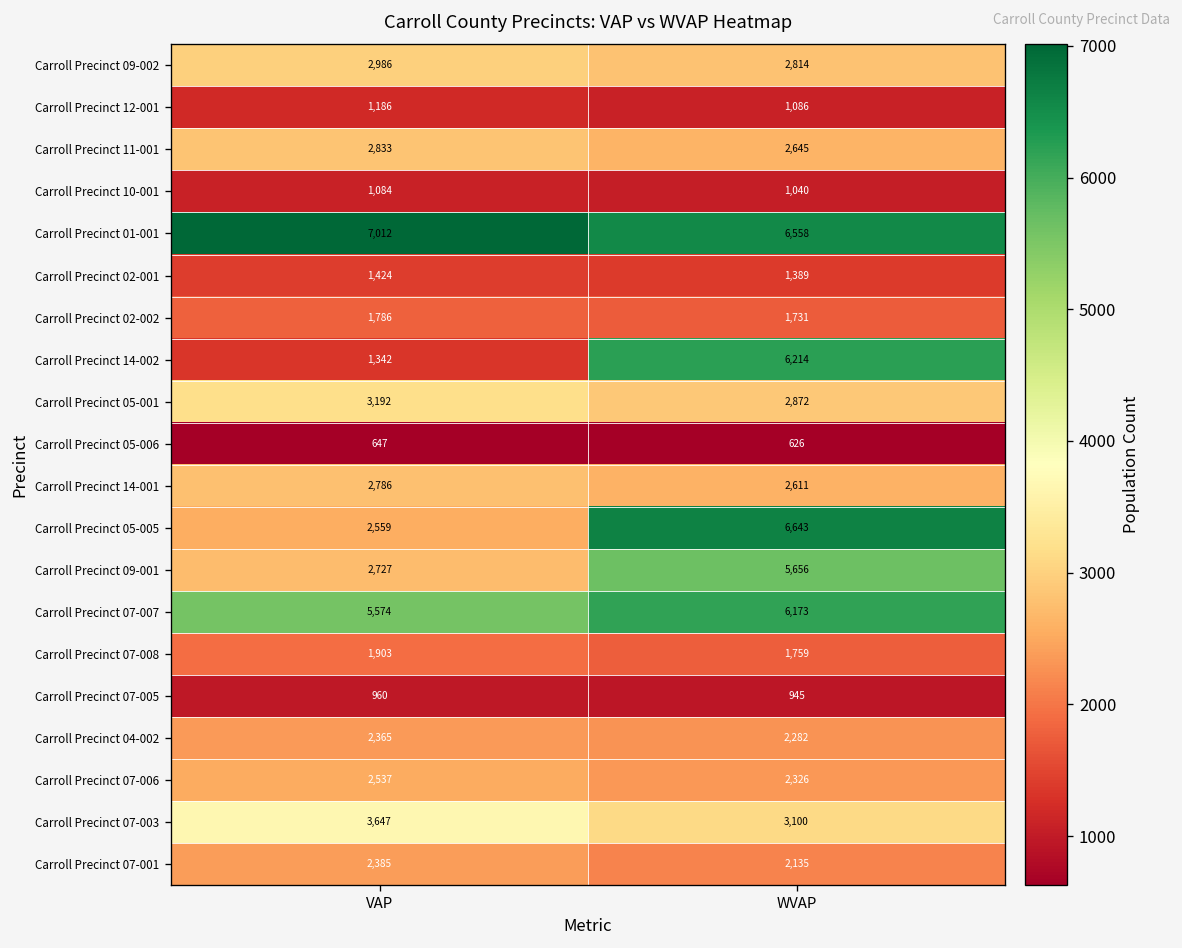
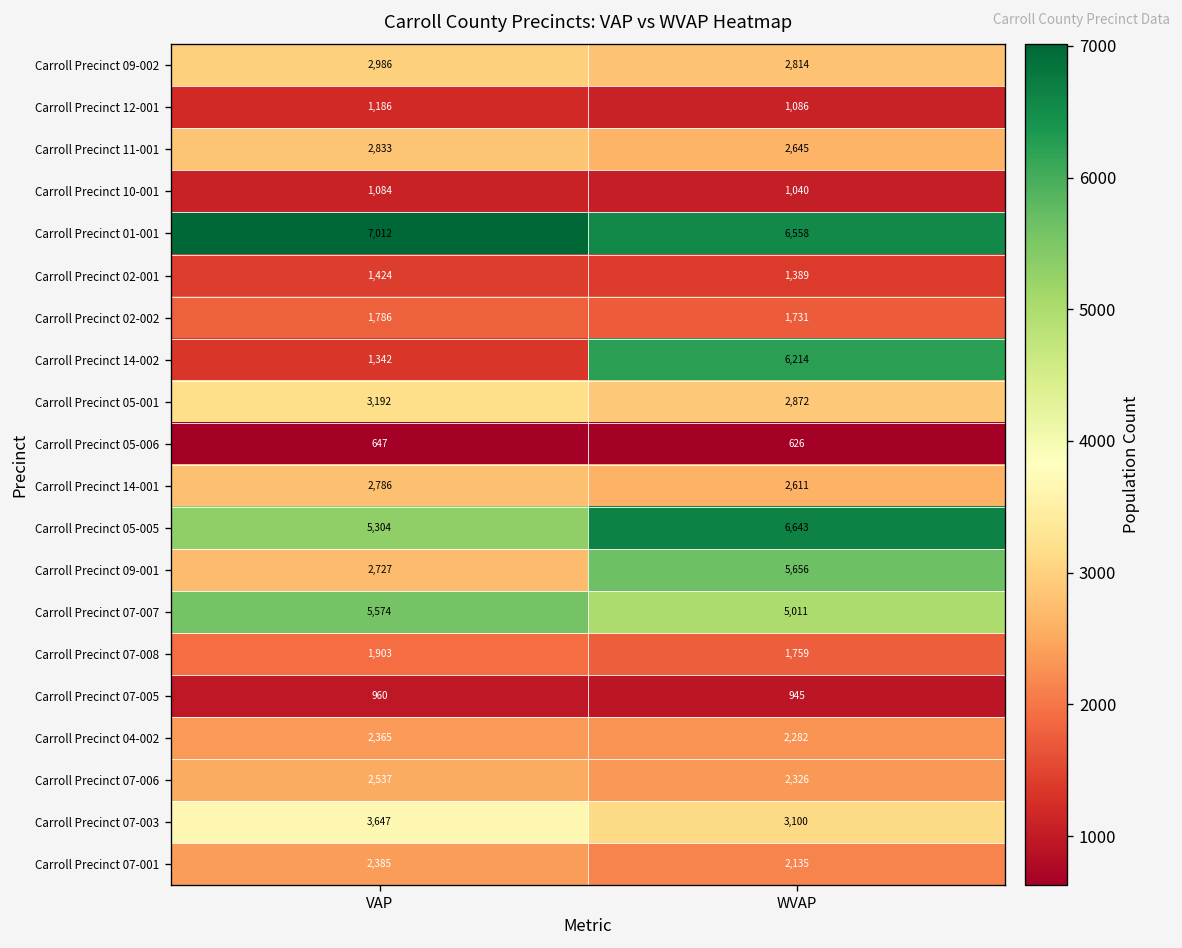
  {
    "Carroll Precinct 09-002": {
      "VAP": "2,986",
      "WVAP": "2,814"
    },
    "Carroll Precinct 12-001": {
      "VAP": "1,186",
      "WVAP": "1,086"
    },
    "Carroll Precinct 11-001": {
      "VAP": "2,833",
      "WVAP": "2,645"
    },
    "Carroll Precinct 10-001": {
      "VAP": "1,084",
      "WVAP": "1,040"
    },
    "Carroll Precinct 01-001": {
      "VAP": "7,012",
      "WVAP": "6,558"
    },
    "Carroll Precinct 02-001": {
      "VAP": "1,424",
      "WVAP": "1,389"
    },
    "Carroll Precinct 02-002": {
      "VAP": "1,786",
      "WVAP": "1,731"
    },
    "Carroll Precinct 14-002": {
      "VAP": "1,342",
      "WVAP": "6,214"
    },
    "Carroll Precinct 05-001": {
      "VAP": "3,192",
      "WVAP": "2,872"
    },
    "Carroll Precinct 05-006": {
      "VAP": "647",
      "WVAP": "626"
    },
    "Carroll Precinct 14-001": {
      "VAP": "2,786",
      "WVAP": "2,611"
    },
    "Carroll Precinct 05-005": {
-     "VAP": "2,559",
+     "VAP": "5,304",
      "WVAP": "6,643"
    },
    "Carroll Precinct 09-001": {
      "VAP": "2,727",
      "WVAP": "5,656"
    },
    "Carroll Precinct 07-007": {
      "VAP": "5,574",
-     "WVAP": "6,173"
+     "WVAP": "5,011"
    },
    "Carroll Precinct 07-008": {
      "VAP": "1,903",
      "WVAP": "1,759"
    },
    "Carroll Precinct 07-005": {
      "VAP": "960",
      "WVAP": "945"
    },
    "Carroll Precinct 04-002": {
      "VAP": "2,365",
      "WVAP": "2,282"
    },
    "Carroll Precinct 07-006": {
      "VAP": "2,537",
      "WVAP": "2,326"
    },
    "Carroll Precinct 07-003": {
      "VAP": "3,647",
      "WVAP": "3,100"
    },
    "Carroll Precinct 07-001": {
      "VAP": "2,385",
      "WVAP": "2,135"
    }
  }
